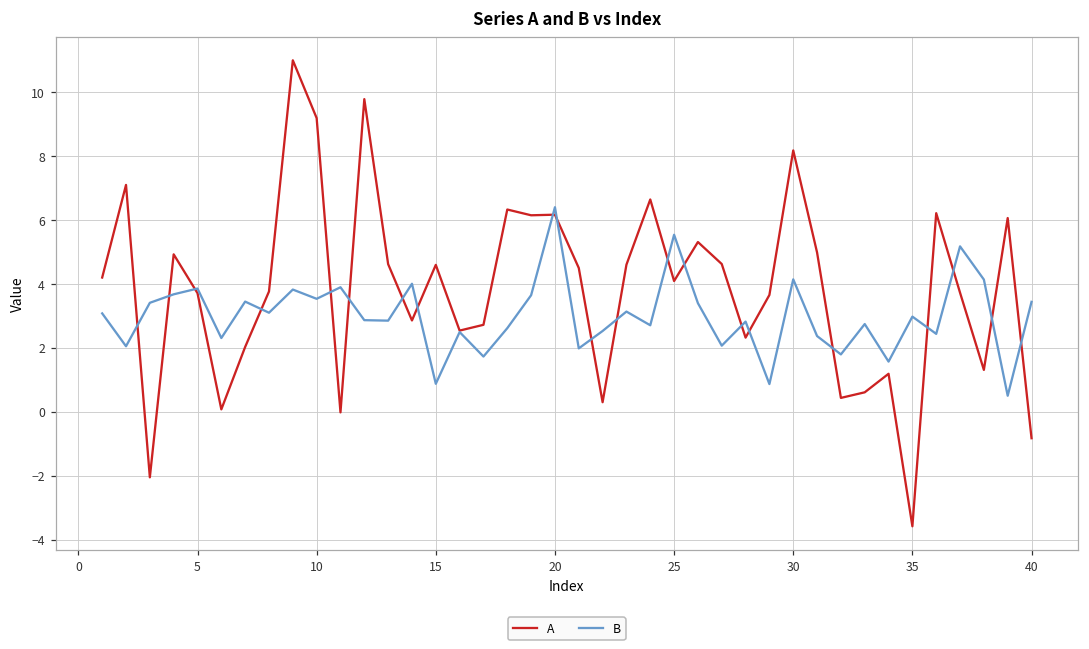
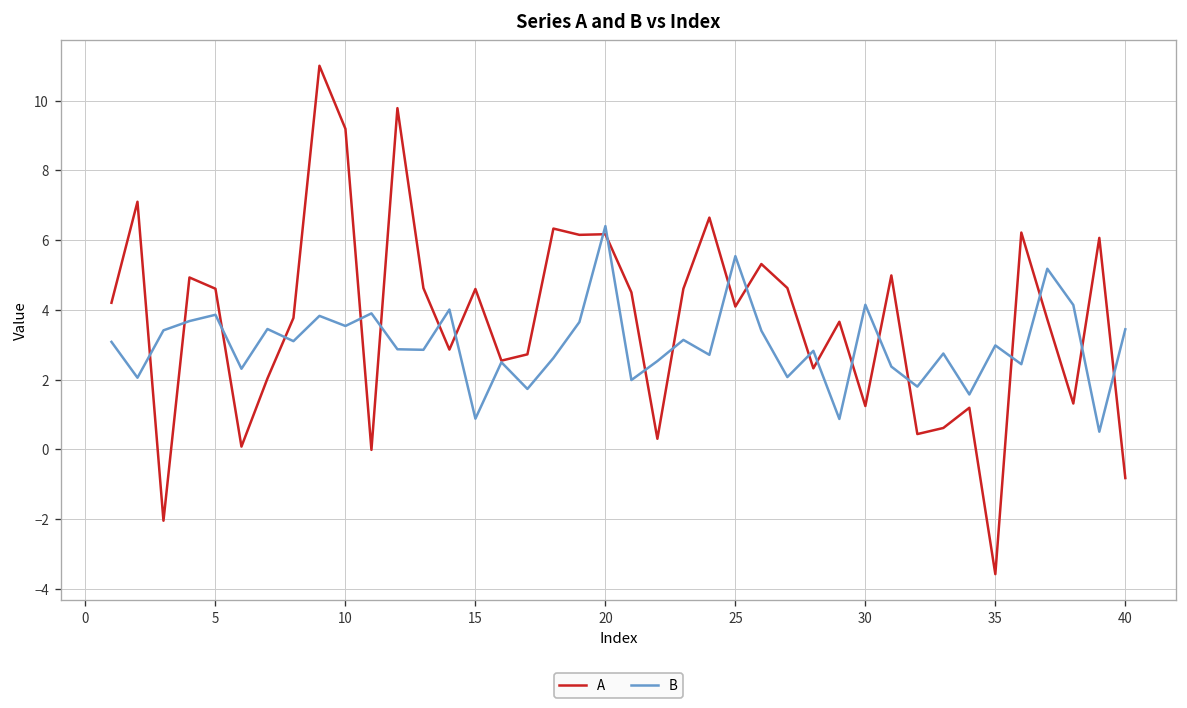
  {
    "A": {
-     "5": 3.7,
+     "5": 4.6,
      "10": 9.2,
      "15": 4.6,
      "20": 6.2,
      "25": 4.1,
-     "30": 8.2,
+     "30": 1.2,
      "35": -3.6,
      "40": -0.8
    },
    "B": {
      "5": 3.9,
      "10": 3.5,
      "15": 0.9,
      "20": 6.4,
      "25": 5.5,
      "30": 4.1,
      "35": 3.0,
      "40": 3.4
    }
  }
